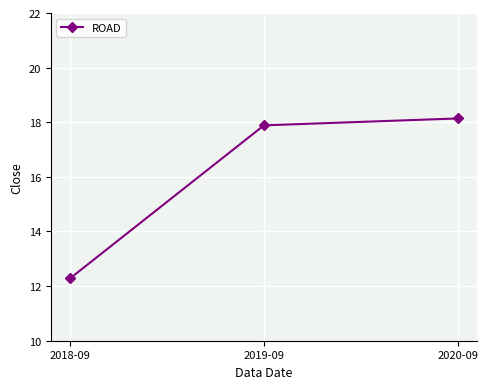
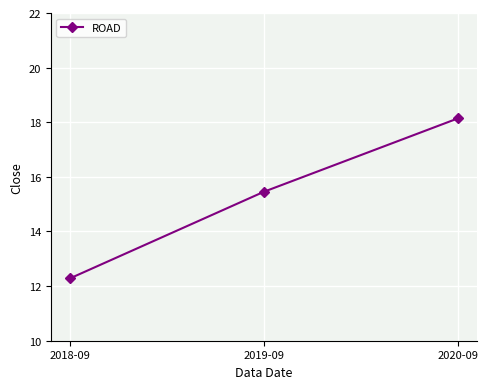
  {
    "2018-09": 12.3,
-   "2019-09": 17.9,
+   "2019-09": 15.5,
    "2020-09": 18.1
  }
